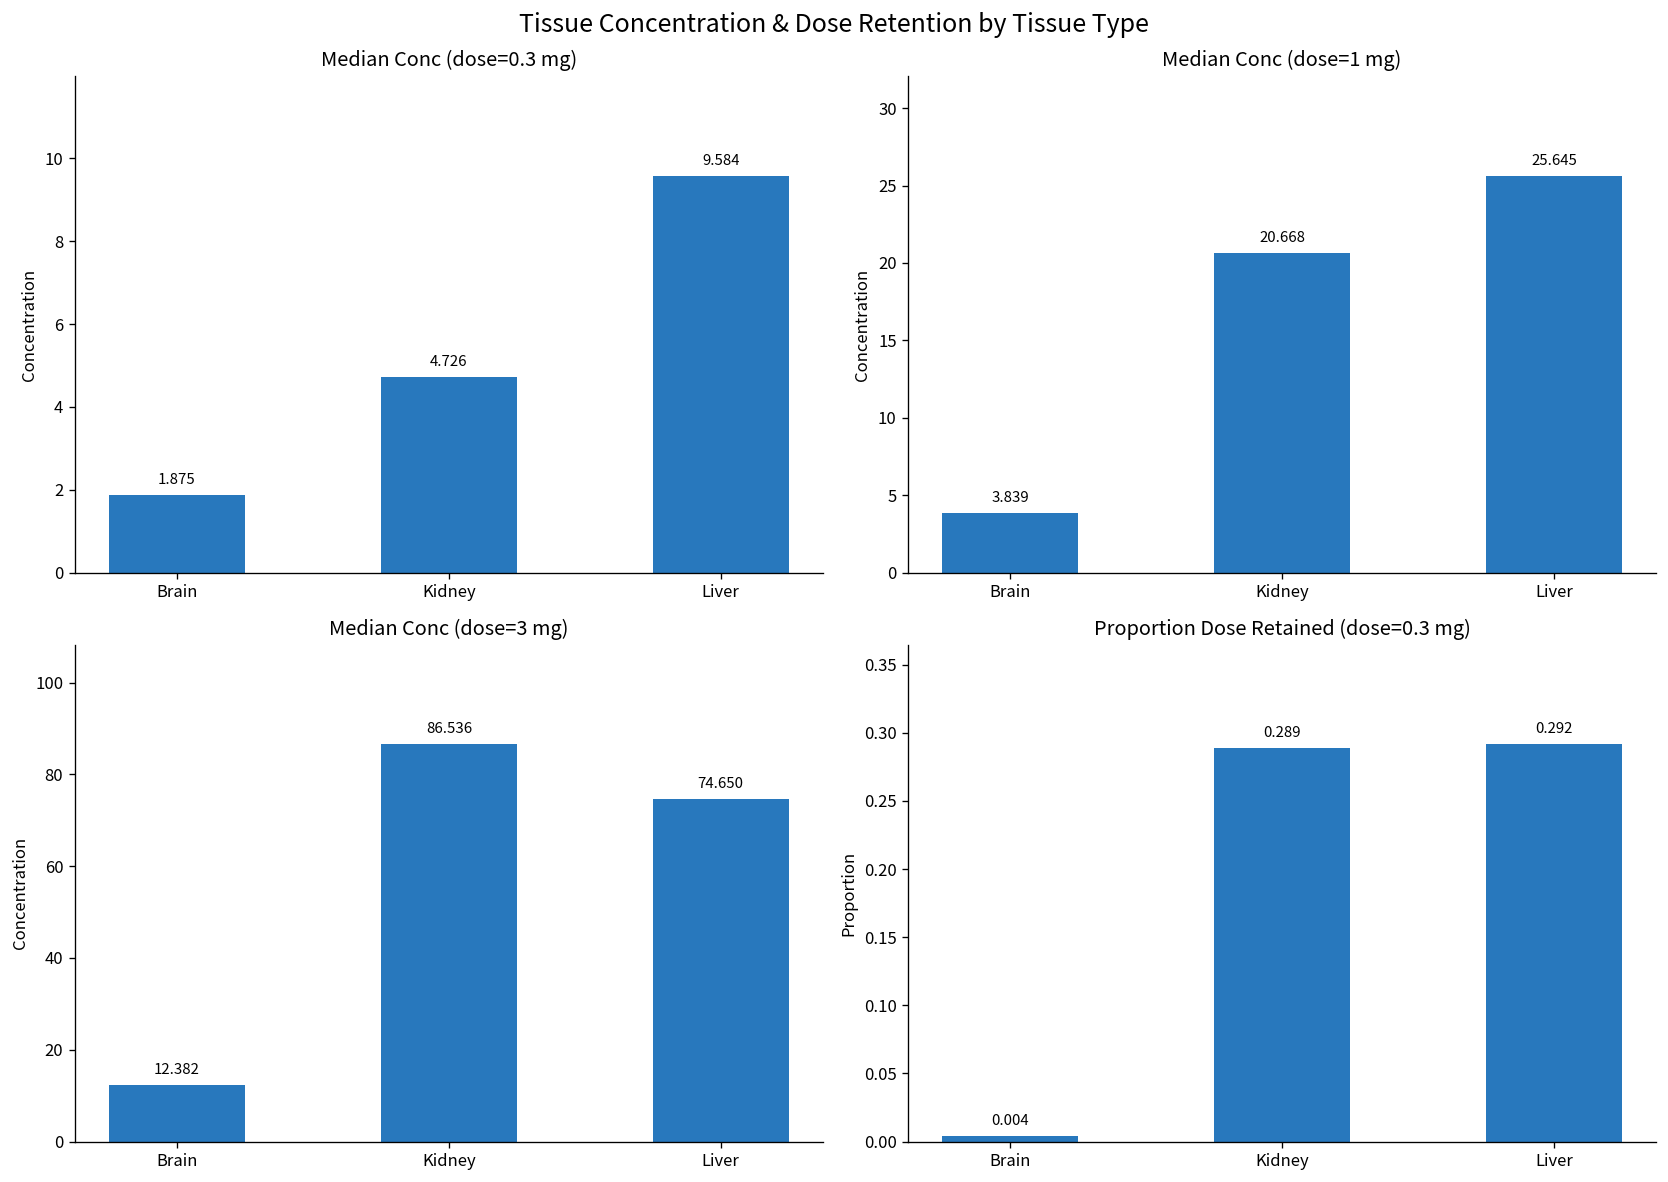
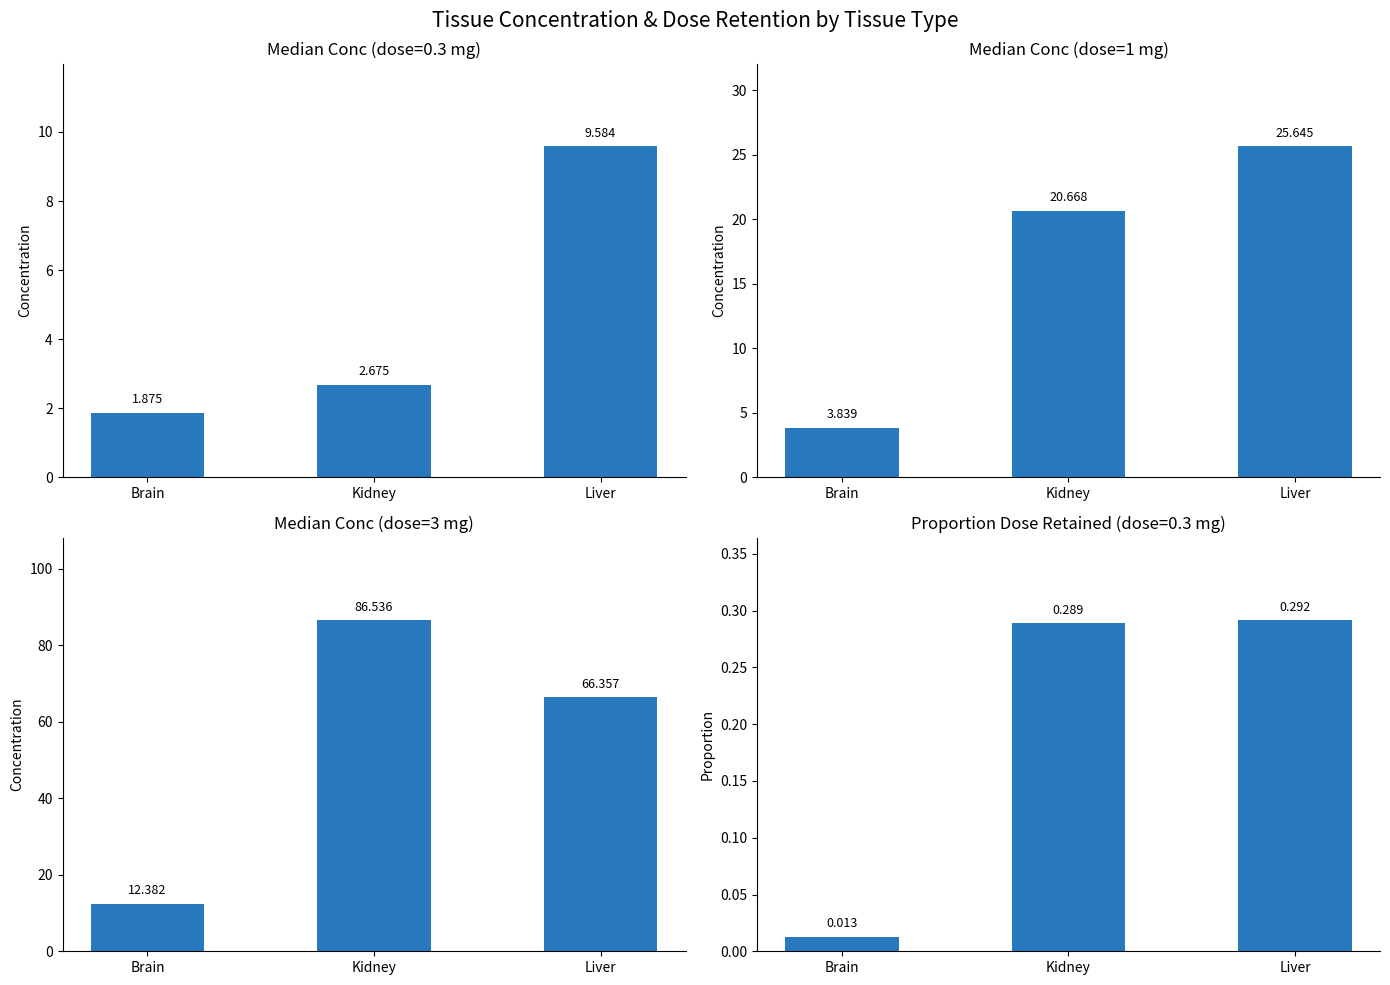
  {
    "Median Conc (dose=0.3 mg)": {
      "Brain": 1.875,
-     "Kidney": 4.726,
+     "Kidney": 2.675,
      "Liver": 9.584
    },
    "Median Conc (dose=1 mg)": {
      "Brain": 3.839,
      "Kidney": 20.668,
      "Liver": 25.645
    },
    "Median Conc (dose=3 mg)": {
      "Brain": 12.382,
      "Kidney": 86.536,
-     "Liver": 74.650
+     "Liver": 66.357
    },
    "Proportion Dose Retained (dose=0.3 mg)": {
-     "Brain": 0.004,
+     "Brain": 0.013,
      "Kidney": 0.289,
      "Liver": 0.292
    }
  }
